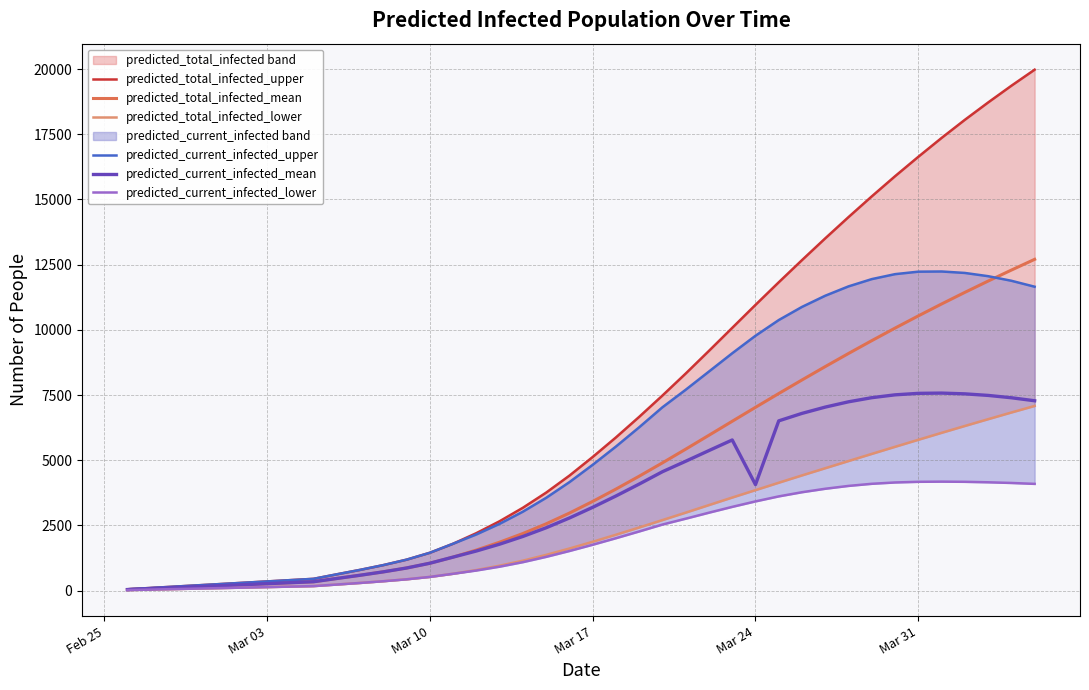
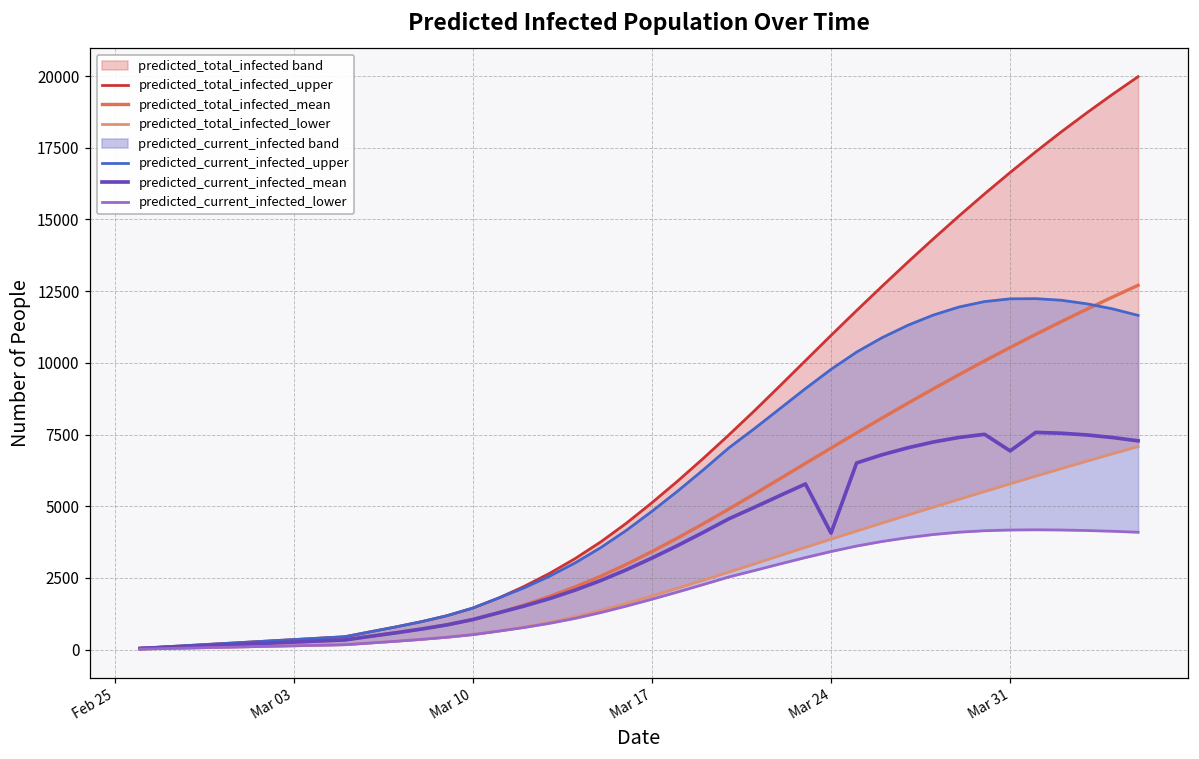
  {
    "predicted_current_infected_mean": {
      "Mar 17": 3200,
      "Mar 24": 4100,
-     "Mar 31": 7600
+     "Mar 31": 6900
    }
  }
